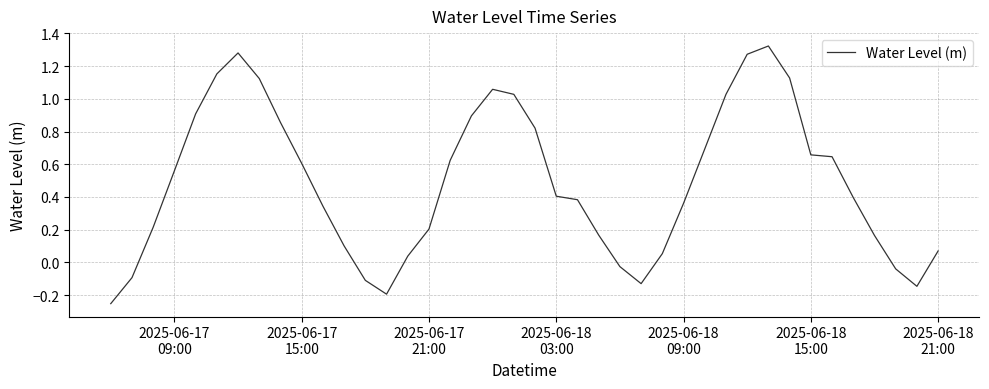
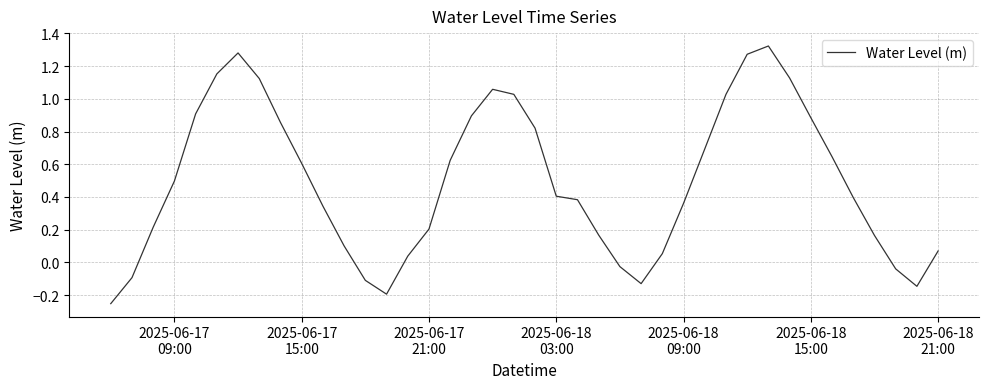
  {
-   "2025-06-17 09:00": 0.56,
+   "2025-06-17 09:00": 0.50,
    "2025-06-17 15:00": 0.61,
    "2025-06-17 21:00": 0.20,
    "2025-06-18 03:00": 0.40,
    "2025-06-18 09:00": 0.36,
-   "2025-06-18 15:00": 0.66,
+   "2025-06-18 15:00": 0.88,
    "2025-06-18 21:00": 0.07
  }
